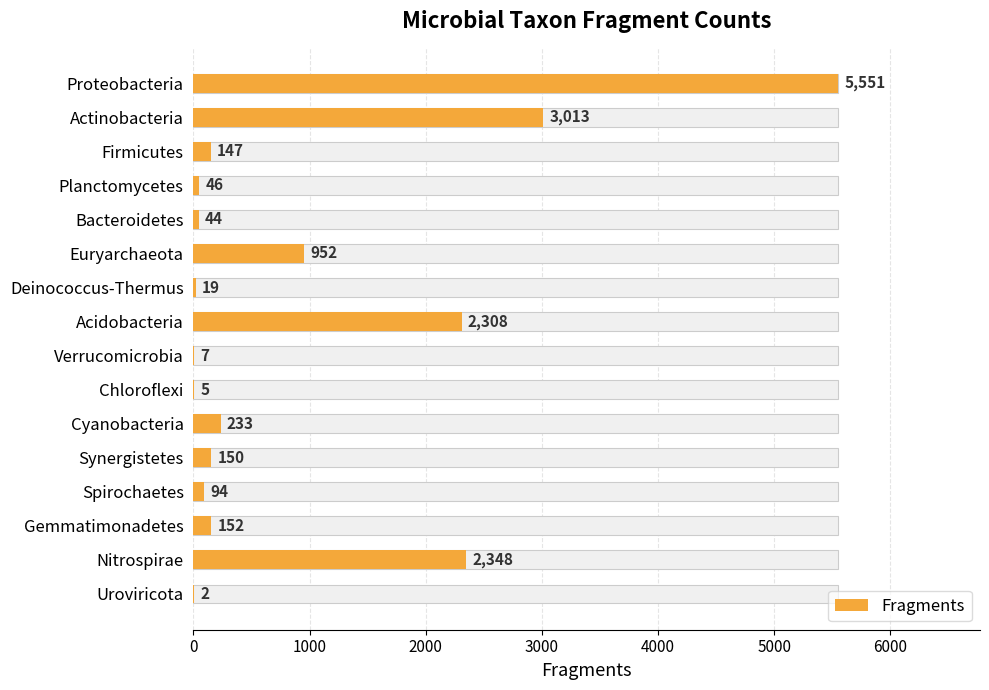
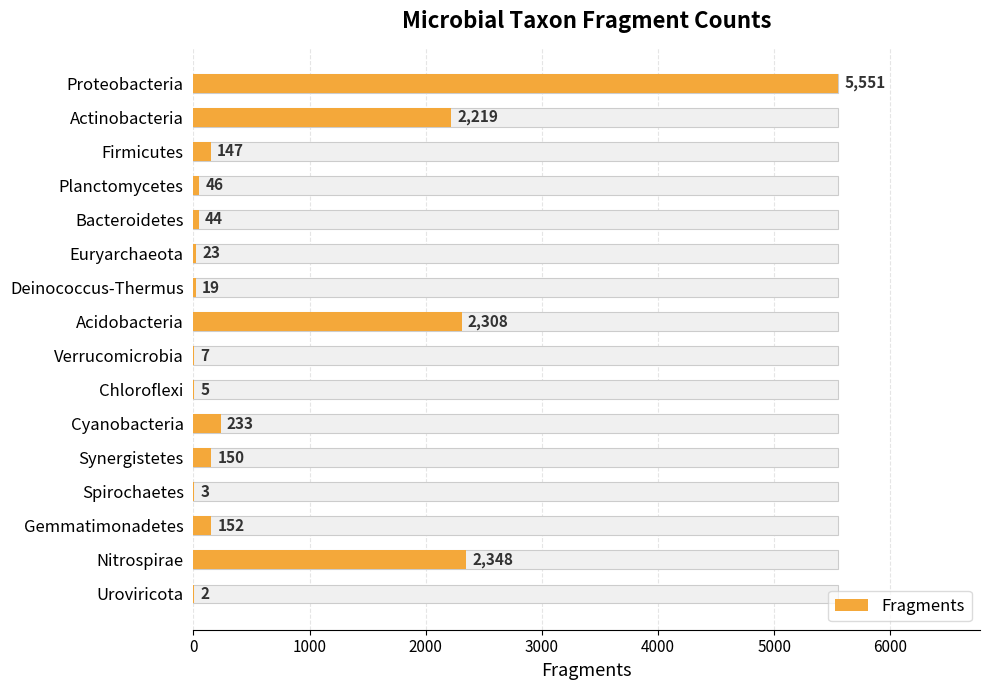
  {
    "Fragments": {
      "Proteobacteria": "5,551",
-     "Actinobacteria": "3,013",
-     "Euryarchaeota": "952",
+     "Actinobacteria": "2,219",
+     "Euryarchaeota": "23",
      "Verrucomicrobia": "7",
      "Chloroflexi": "5",
-     "Spirochaetes": "94",
+     "Spirochaetes": "3",
      "Uroviricota": "2"
    }
  }
